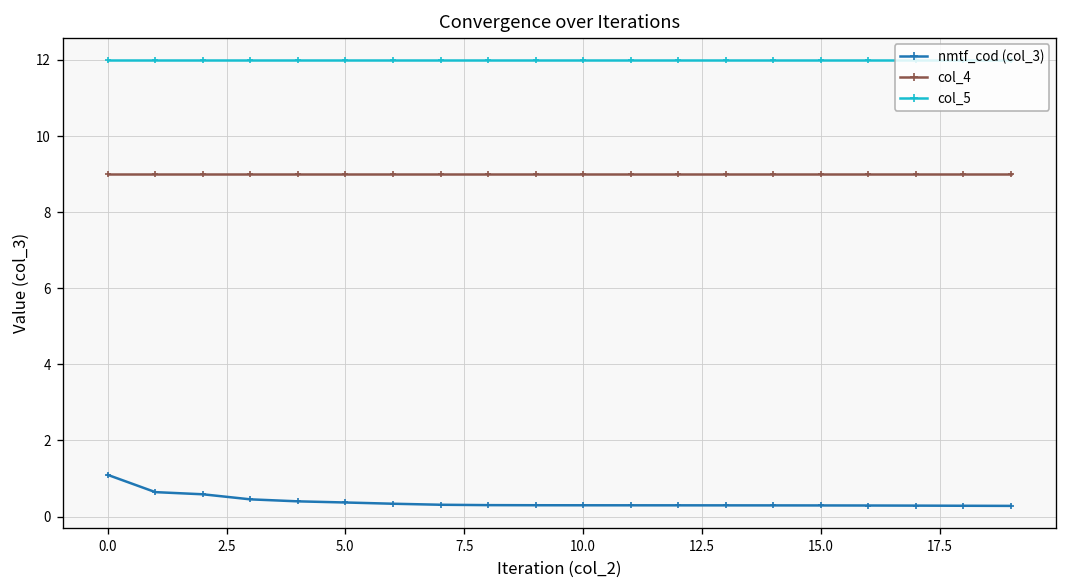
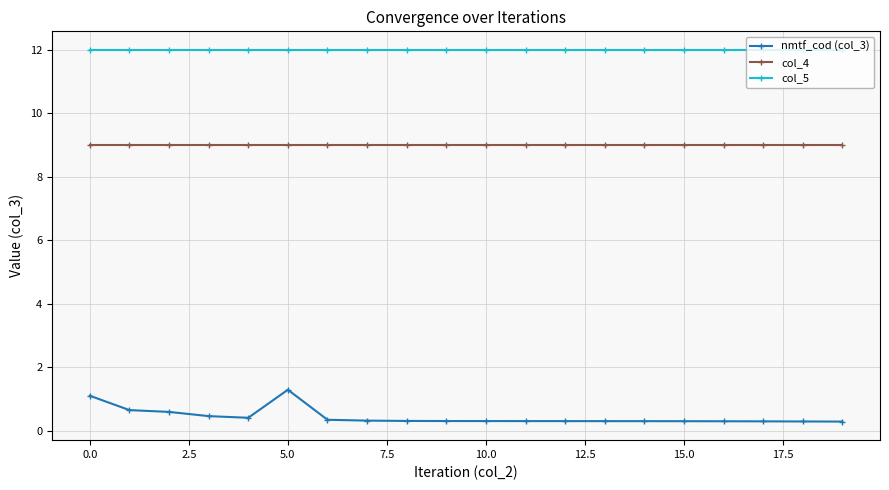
  {
    "nmtf_cod (col_3)": {
      "0.0": 1.1,
-     "5.0": 0.4,
+     "5.0": 1.3,
      "10.0": 0.3,
      "15.0": 0.3
    },
    "col_4": {
      "0.0": 9.0,
      "5.0": 9.0,
      "10.0": 9.0,
      "15.0": 9.0
    },
    "col_5": {
      "0.0": 12.0,
      "5.0": 12.0,
      "10.0": 12.0,
      "15.0": 12.0
    }
  }
